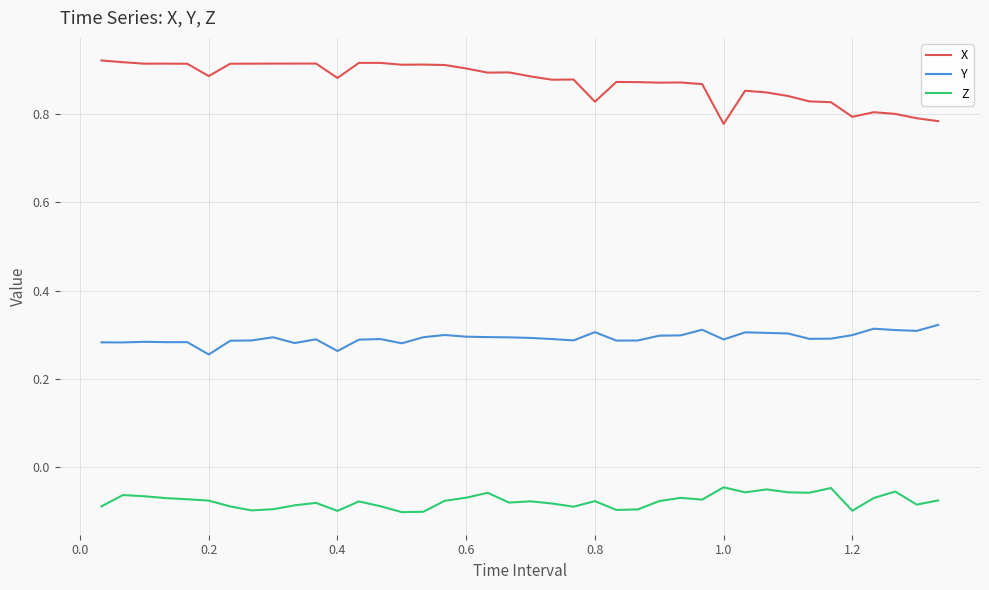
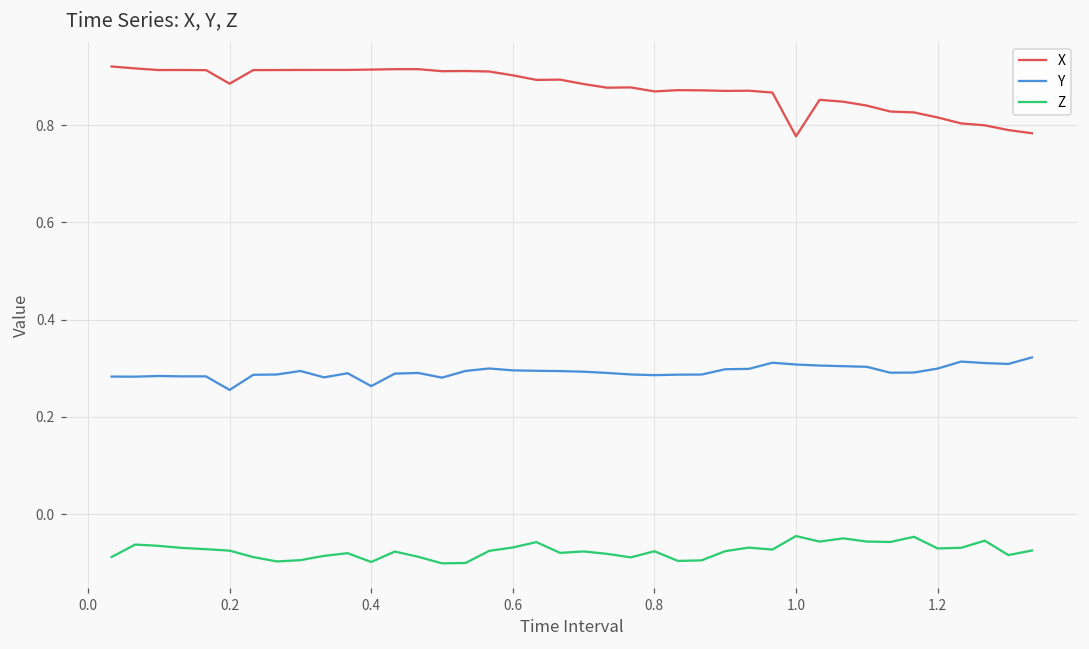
  {
    "X": {
      "0.2": 0.89,
-     "0.4": 0.88,
+     "0.4": 0.91,
      "0.6": 0.90,
-     "0.8": 0.83,
+     "0.8": 0.87,
      "1.0": 0.78,
-     "1.2": 0.79
+     "1.2": 0.82
    },
    "Y": {
      "0.2": 0.26,
      "0.4": 0.26,
      "0.6": 0.30,
-     "0.8": 0.31,
-     "1.0": 0.29,
+     "0.8": 0.29,
+     "1.0": 0.31,
      "1.2": 0.30
    },
    "Z": {
      "0.2": -0.08,
      "0.4": -0.10,
      "0.6": -0.07,
      "0.8": -0.08,
      "1.0": -0.05,
-     "1.2": -0.10
+     "1.2": -0.07
    }
  }
